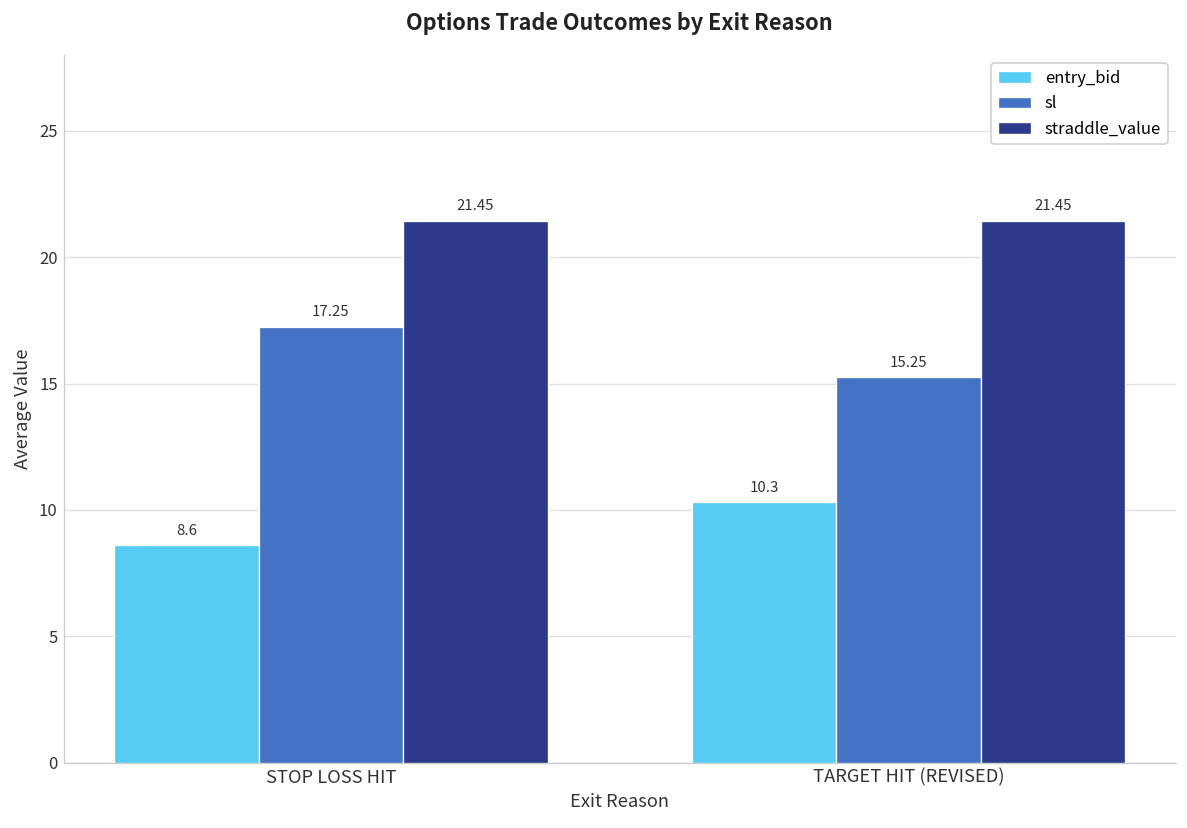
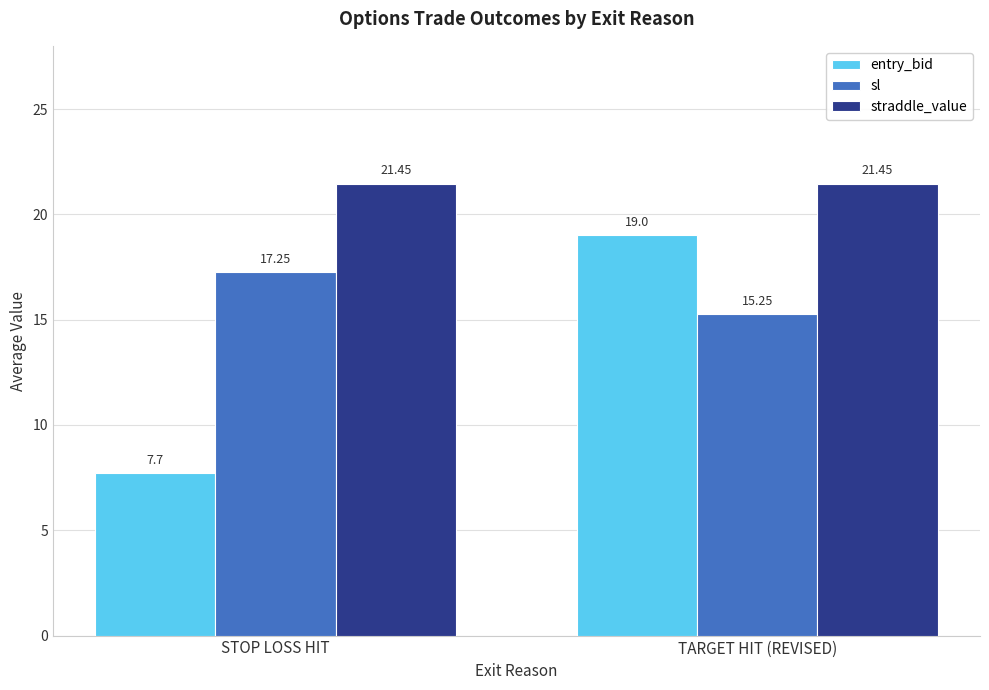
  {
    "entry_bid": {
-     "STOP LOSS HIT": 8.6,
-     "TARGET HIT (REVISED)": 10.3
+     "STOP LOSS HIT": 7.7,
+     "TARGET HIT (REVISED)": 19.0
    },
    "sl": {
      "STOP LOSS HIT": 17.25,
      "TARGET HIT (REVISED)": 15.25
    },
    "straddle_value": {
      "STOP LOSS HIT": 21.45,
      "TARGET HIT (REVISED)": 21.45
    }
  }
